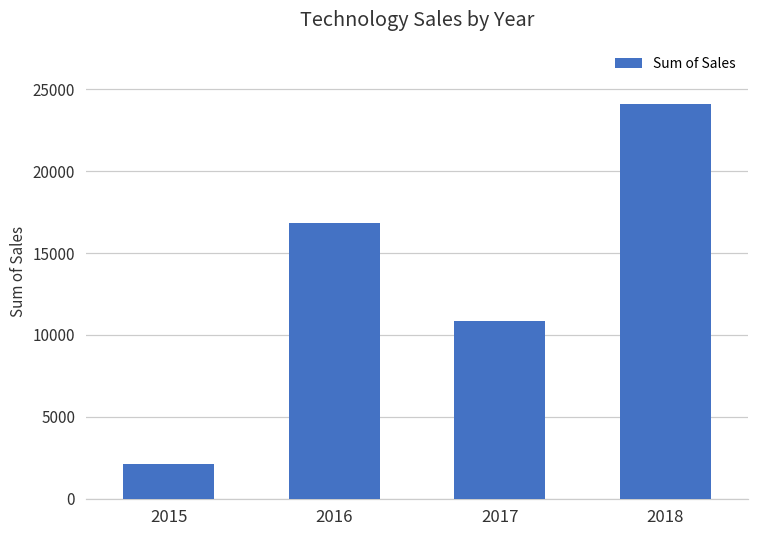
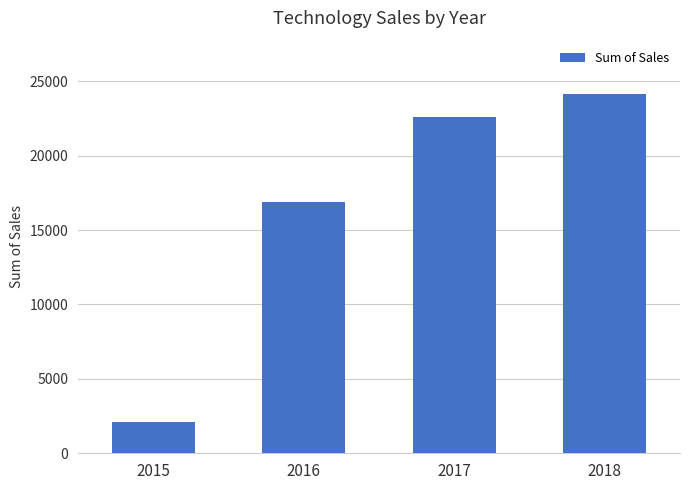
  {
    "2015": 2100,
    "2016": 16900,
-   "2017": 10800,
+   "2017": 22600,
    "2018": 24100
  }
